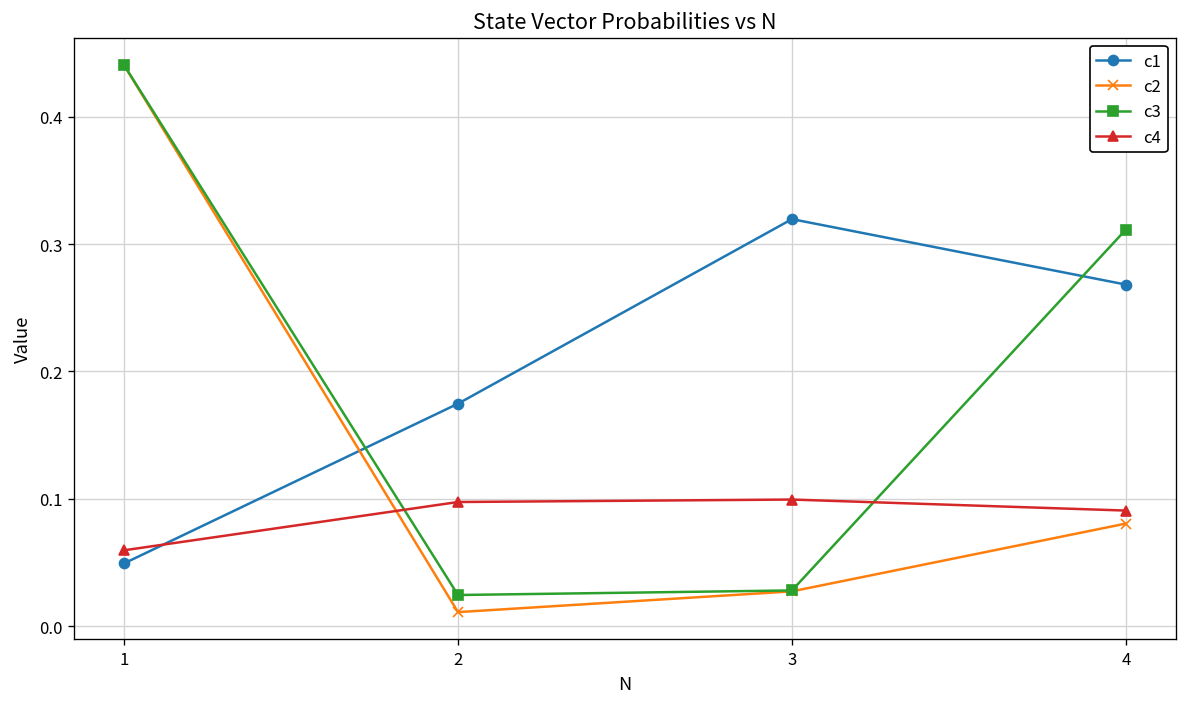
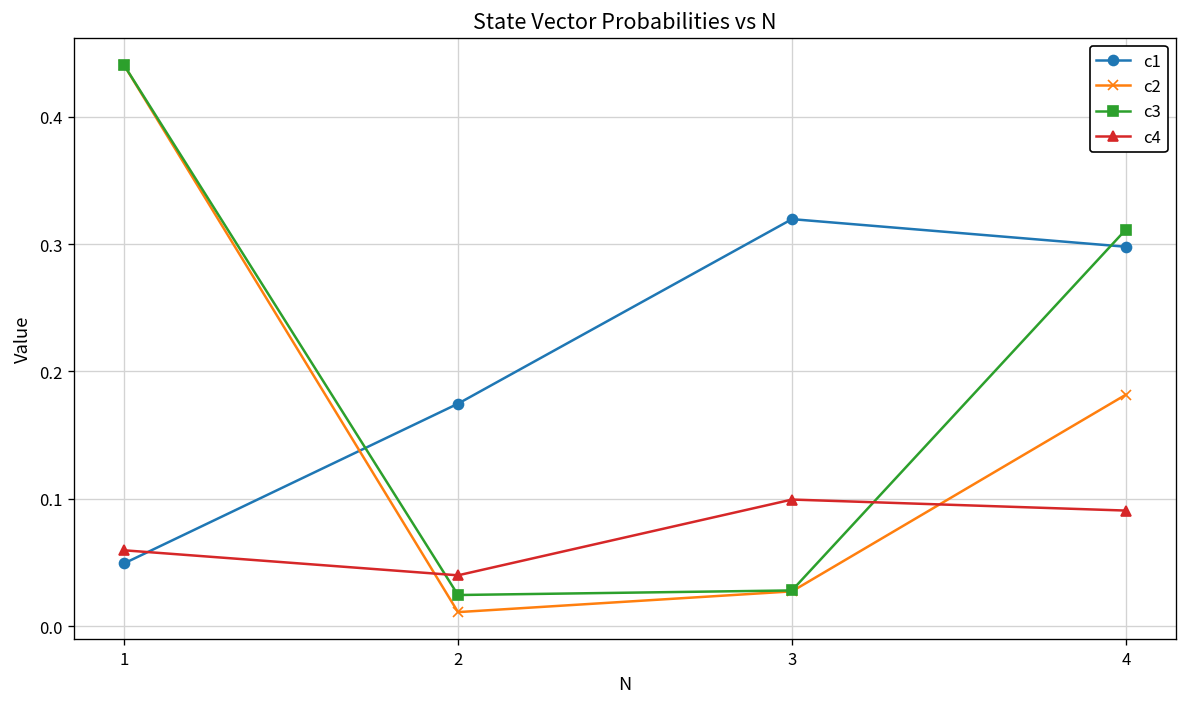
  {
    "c1": {
      "1": 0.049,
      "2": 0.175,
      "3": 0.320,
-     "4": 0.268
+     "4": 0.298
    },
    "c2": {
      "2": 0.011,
-     "4": 0.081
+     "4": 0.182
    },
    "c3": {
      "2": 0.024,
      "4": 0.311
    },
    "c4": {
      "1": 0.060,
-     "2": 0.097,
+     "2": 0.040,
      "3": 0.099,
      "4": 0.091
    }
  }
